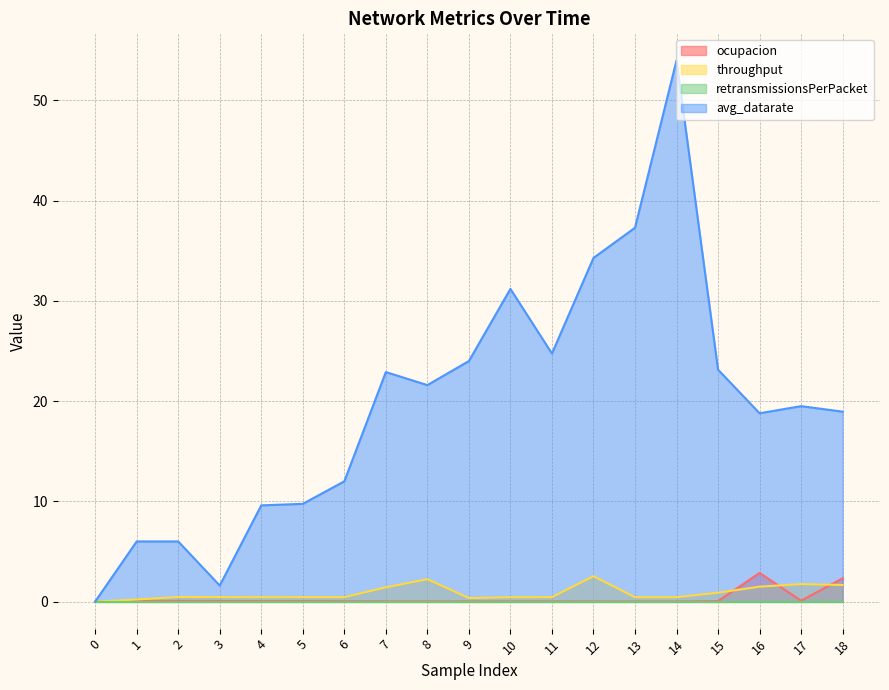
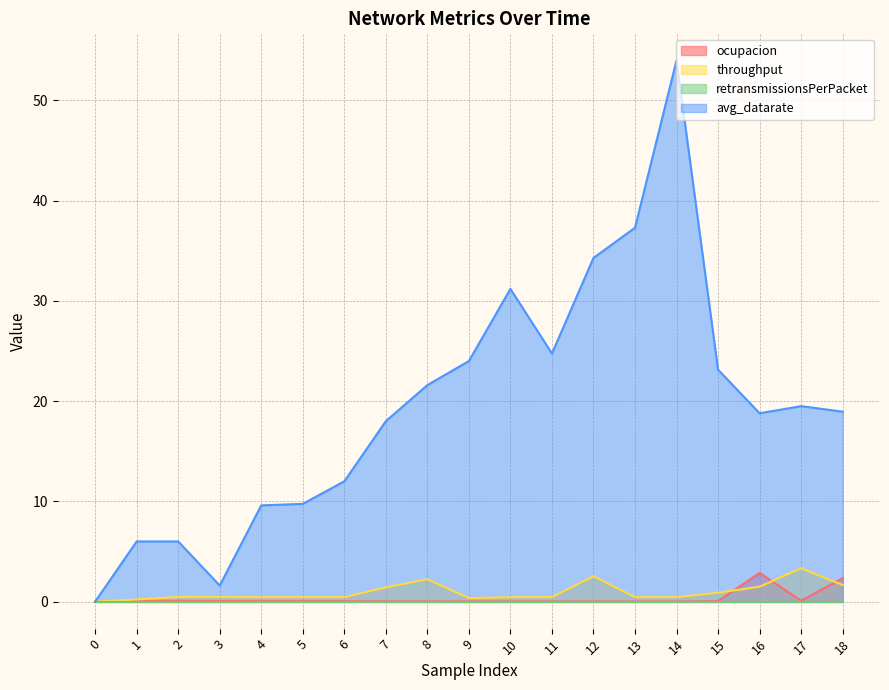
  {
    "ocupacion": {
      "16": 2.9,
      "18": 2.3
    },
    "throughput": {
      "2": 0.5,
      "3": 0.4,
      "4": 0.4,
      "5": 0.4,
      "6": 0.4,
      "7": 1.4,
      "8": 2.2,
      "9": 0.3,
      "10": 0.4,
      "11": 0.4,
      "12": 2.5,
      "13": 0.4,
      "14": 0.4,
      "15": 0.9,
      "16": 1.5,
-     "17": 1.7,
+     "17": 3.3,
      "18": 1.7
    },
    "retransmissionsPerPacket": {
      "16": 0.0,
      "18": 0.0
    },
    "avg_datarate": {
      "1": 6.0,
      "2": 6.0,
      "3": 1.6,
      "4": 9.6,
      "5": 9.8,
      "6": 12.0,
-     "7": 22.9,
+     "7": 18.0,
      "8": 21.6,
      "9": 24.0,
      "10": 31.2,
      "11": 24.8,
      "12": 34.3,
      "13": 37.3,
      "15": 23.1,
      "16": 18.8,
      "17": 19.5,
      "18": 19.0
    }
  }
